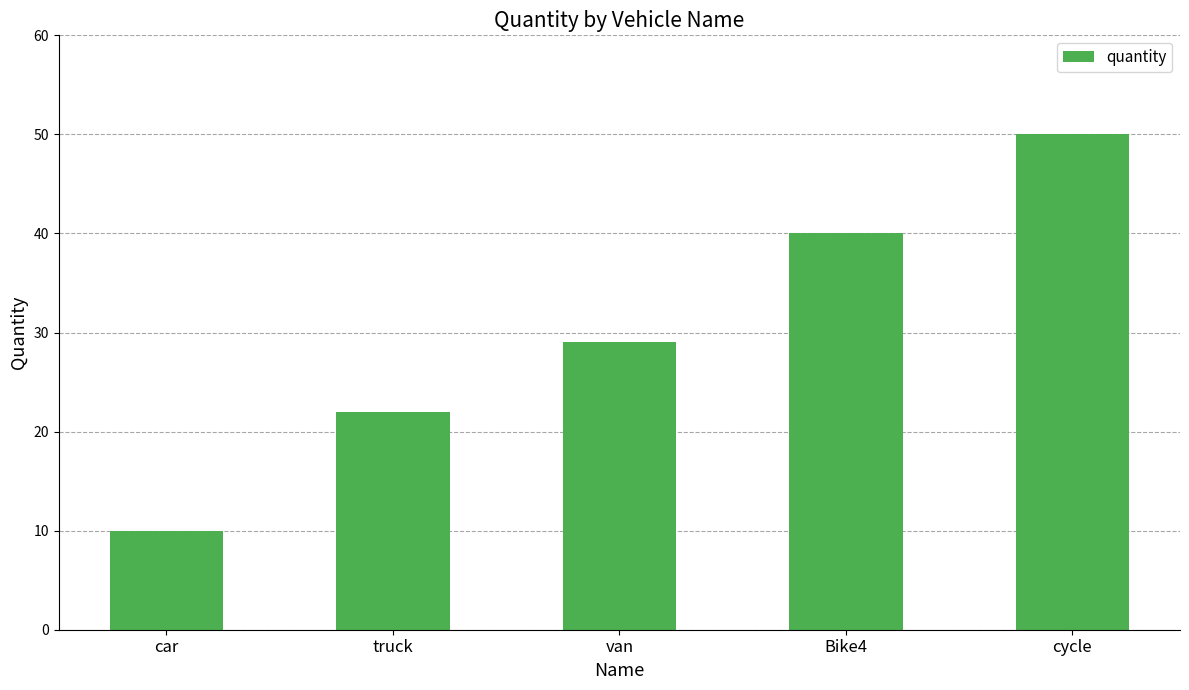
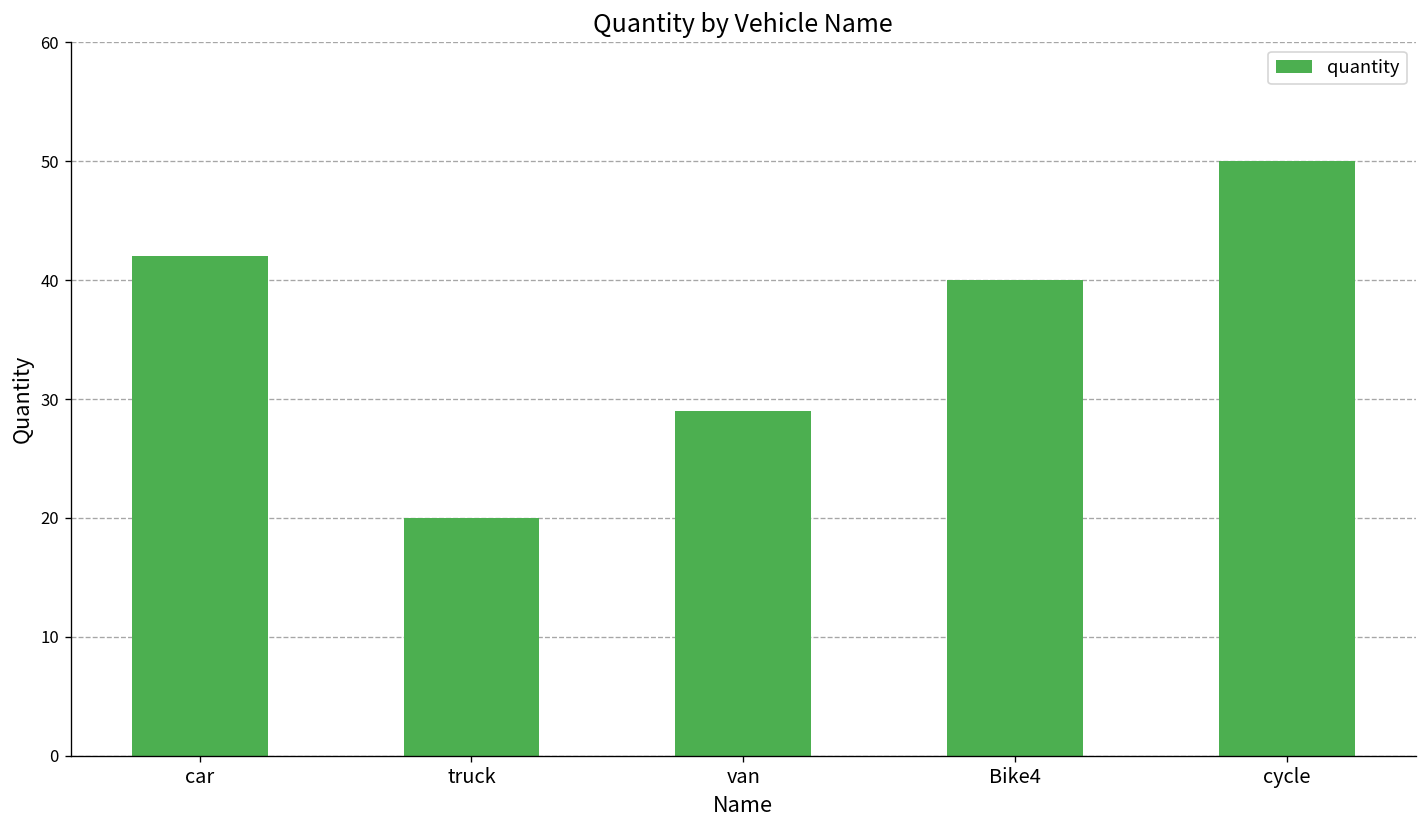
  {
-   "car": 10,
-   "truck": 22,
+   "car": 42,
+   "truck": 20,
    "van": 29,
    "Bike4": 40,
    "cycle": 50
  }
